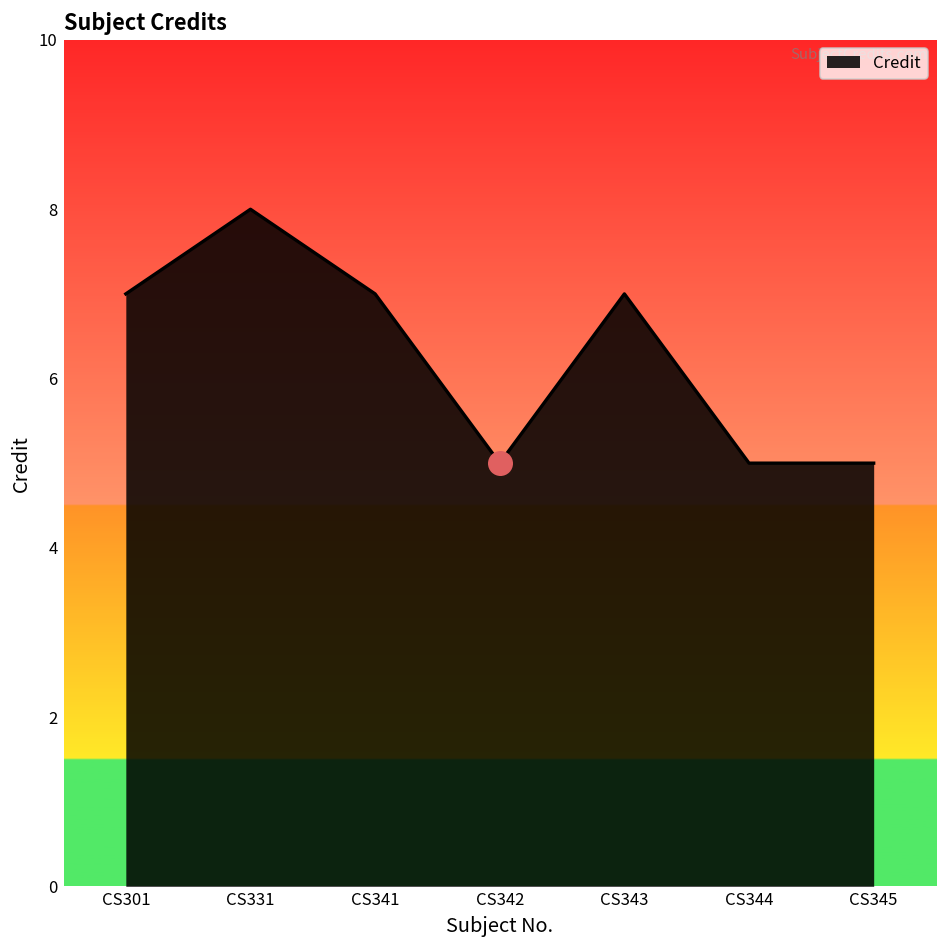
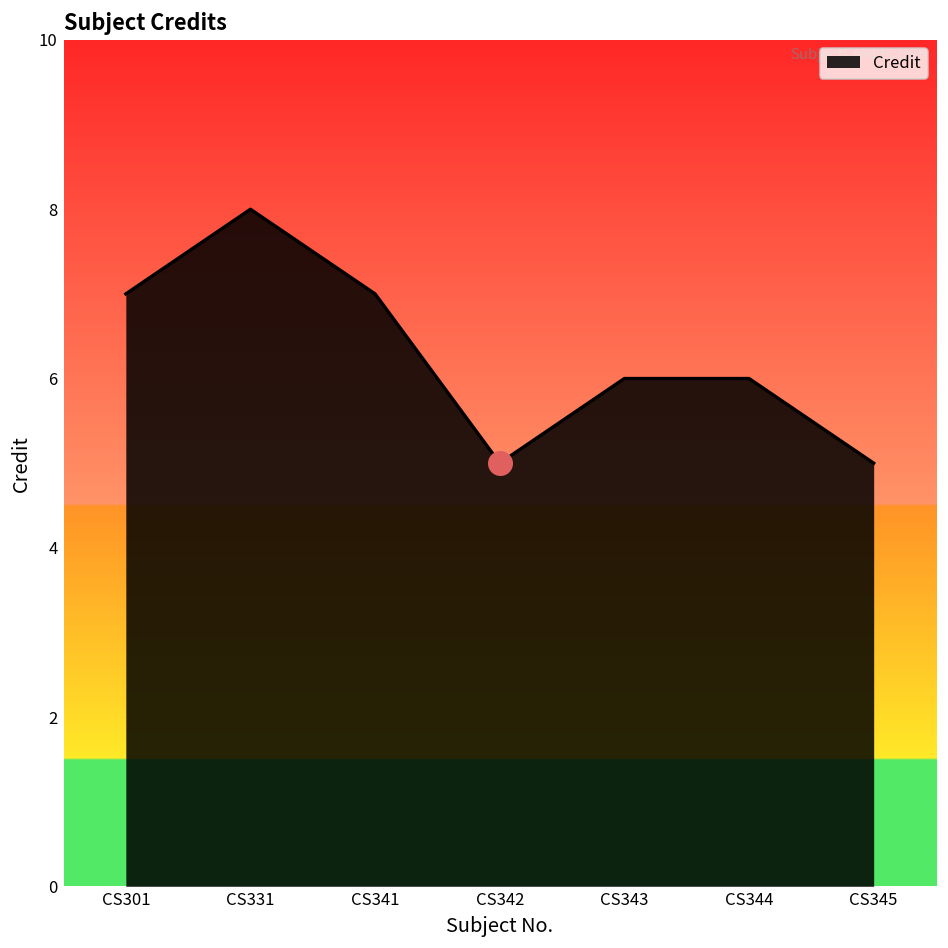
  {
    "Credit": {
      "CS301": 7,
      "CS331": 8,
      "CS341": 7,
-     "CS343": 7,
-     "CS344": 5,
+     "CS343": 6,
+     "CS344": 6,
      "CS345": 5
    }
  }
